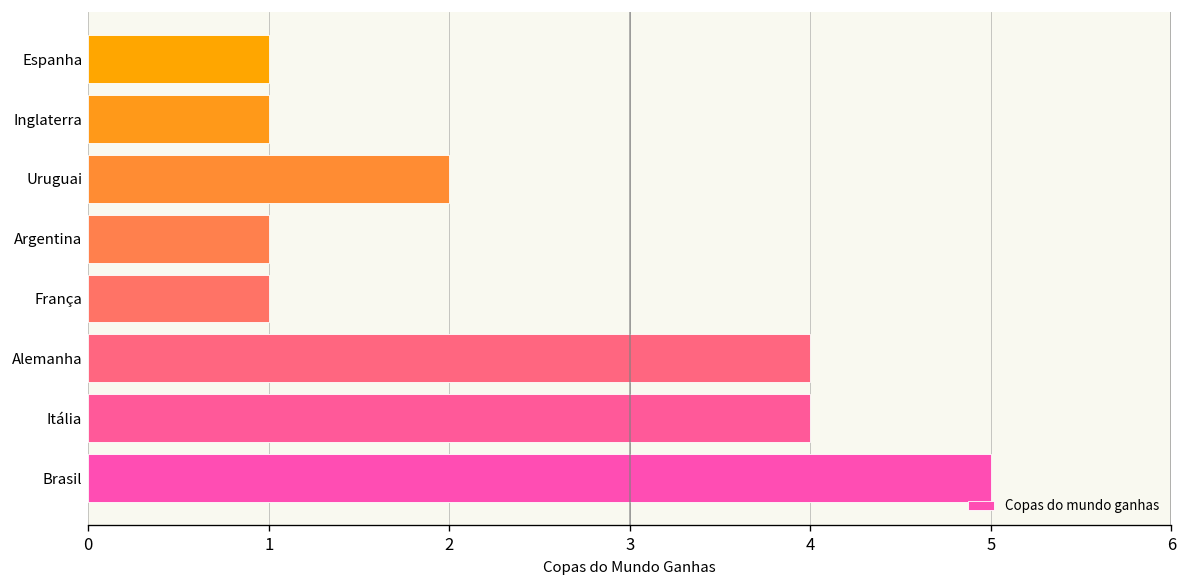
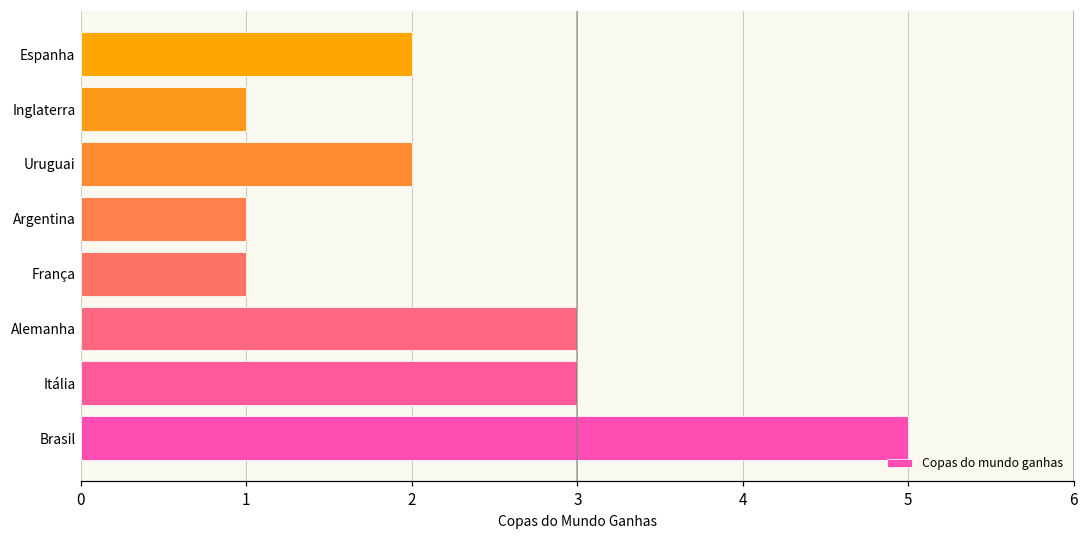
  {
-   "Espanha": 1,
+   "Espanha": 2,
    "Inglaterra": 1,
    "Uruguai": 2,
    "Argentina": 1,
    "França": 1,
-   "Alemanha": 4,
-   "Itália": 4,
+   "Alemanha": 3,
+   "Itália": 3,
    "Brasil": 5
  }
